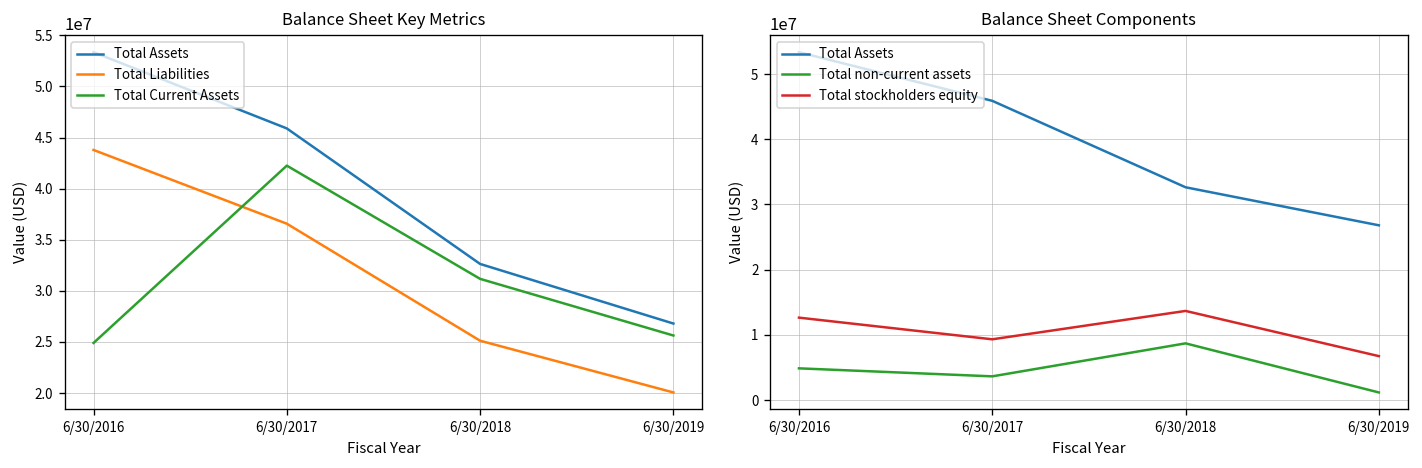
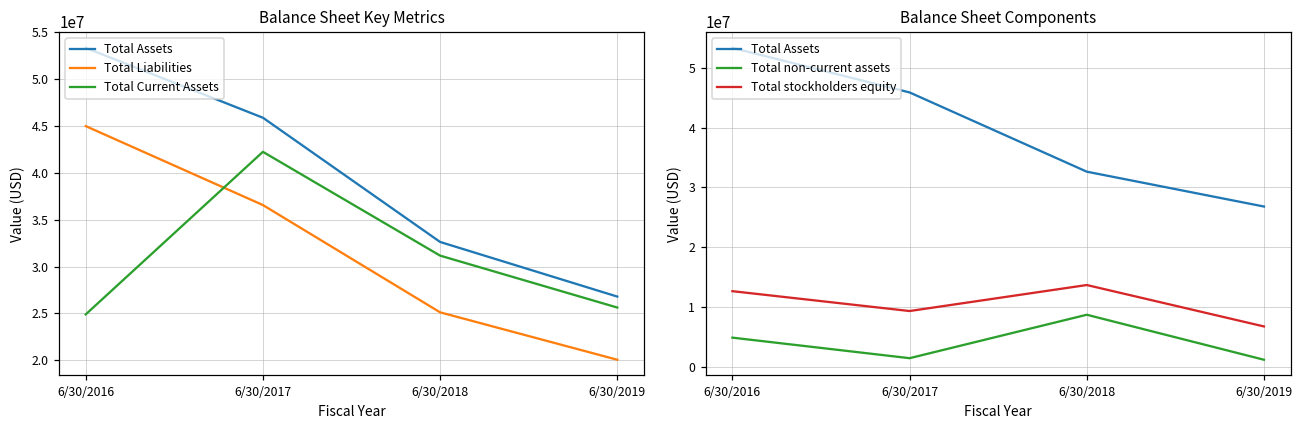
  {
    "Balance Sheet Key Metrics": {
      "Total Assets": {
        "6/30/2017": 46000000,
        "6/30/2018": 33000000,
        "6/30/2019": 27000000
      },
      "Total Liabilities": {
-       "6/30/2016": 44000000,
+       "6/30/2016": 45000000,
        "6/30/2017": 37000000,
        "6/30/2018": 25000000,
        "6/30/2019": 20000000
      },
      "Total Current Assets": {
        "6/30/2016": 25000000,
        "6/30/2017": 42000000,
        "6/30/2018": 31000000,
        "6/30/2019": 26000000
      }
    },
    "Balance Sheet Components": {
      "Total Assets": {
        "6/30/2017": 46000000,
        "6/30/2018": 33000000,
        "6/30/2019": 27000000
      },
      "Total non-current assets": {
        "6/30/2016": 5000000,
-       "6/30/2017": 4000000,
+       "6/30/2017": 1000000,
        "6/30/2018": 9000000,
        "6/30/2019": 1000000
      },
      "Total stockholders equity": {
        "6/30/2016": 13000000,
        "6/30/2017": 9000000,
        "6/30/2018": 14000000,
        "6/30/2019": 7000000
      }
    }
  }
